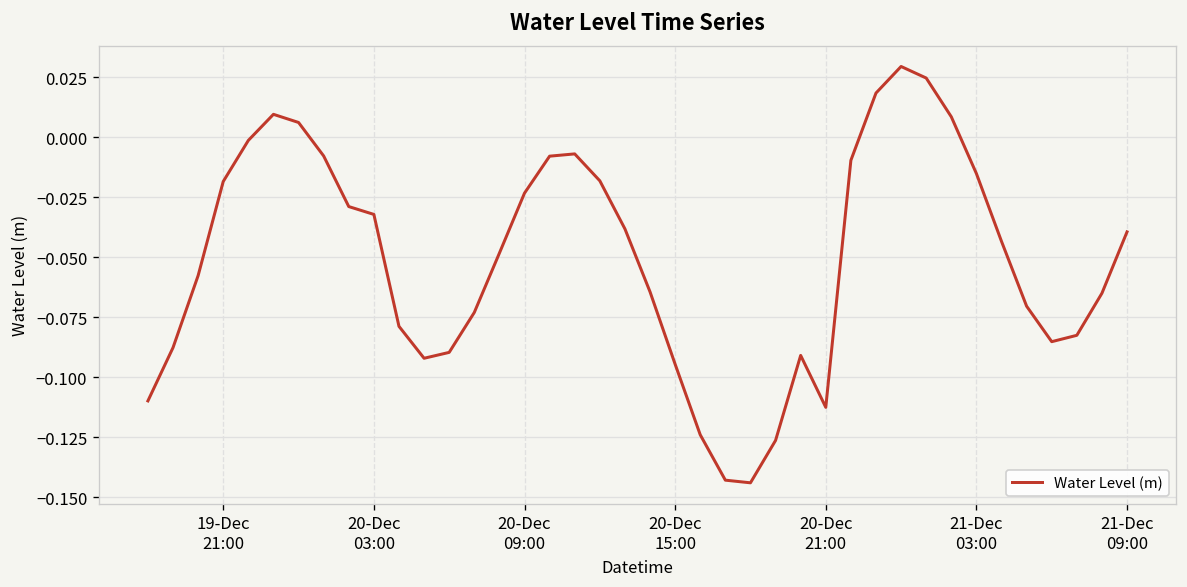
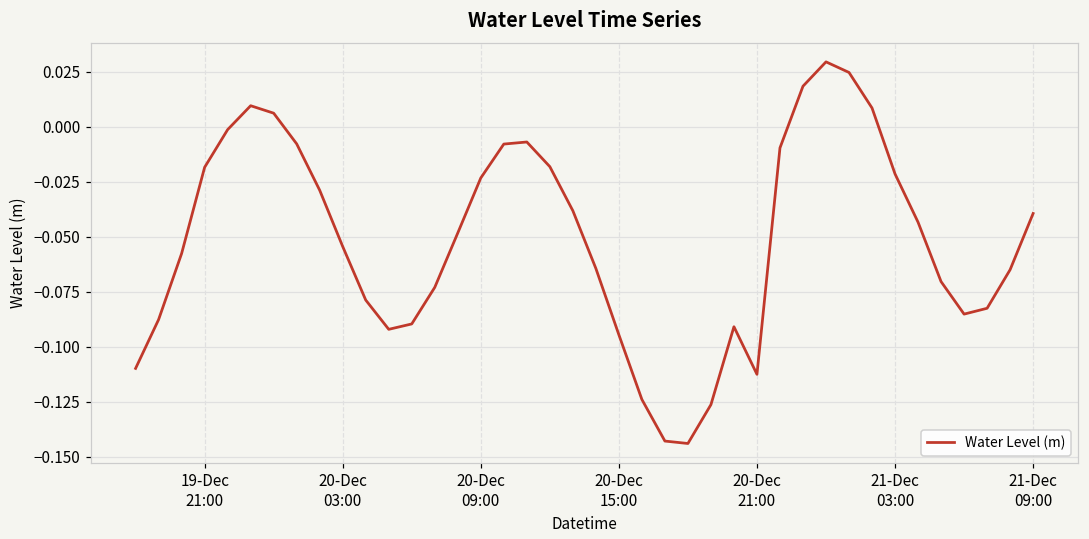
  {
    "19-Dec 21:00": -0.018,
-   "20-Dec 03:00": -0.032,
+   "20-Dec 03:00": -0.054,
    "20-Dec 09:00": -0.023,
    "20-Dec 15:00": -0.095,
    "20-Dec 21:00": -0.112,
-   "21-Dec 03:00": -0.015,
+   "21-Dec 03:00": -0.021,
    "21-Dec 09:00": -0.039
  }
